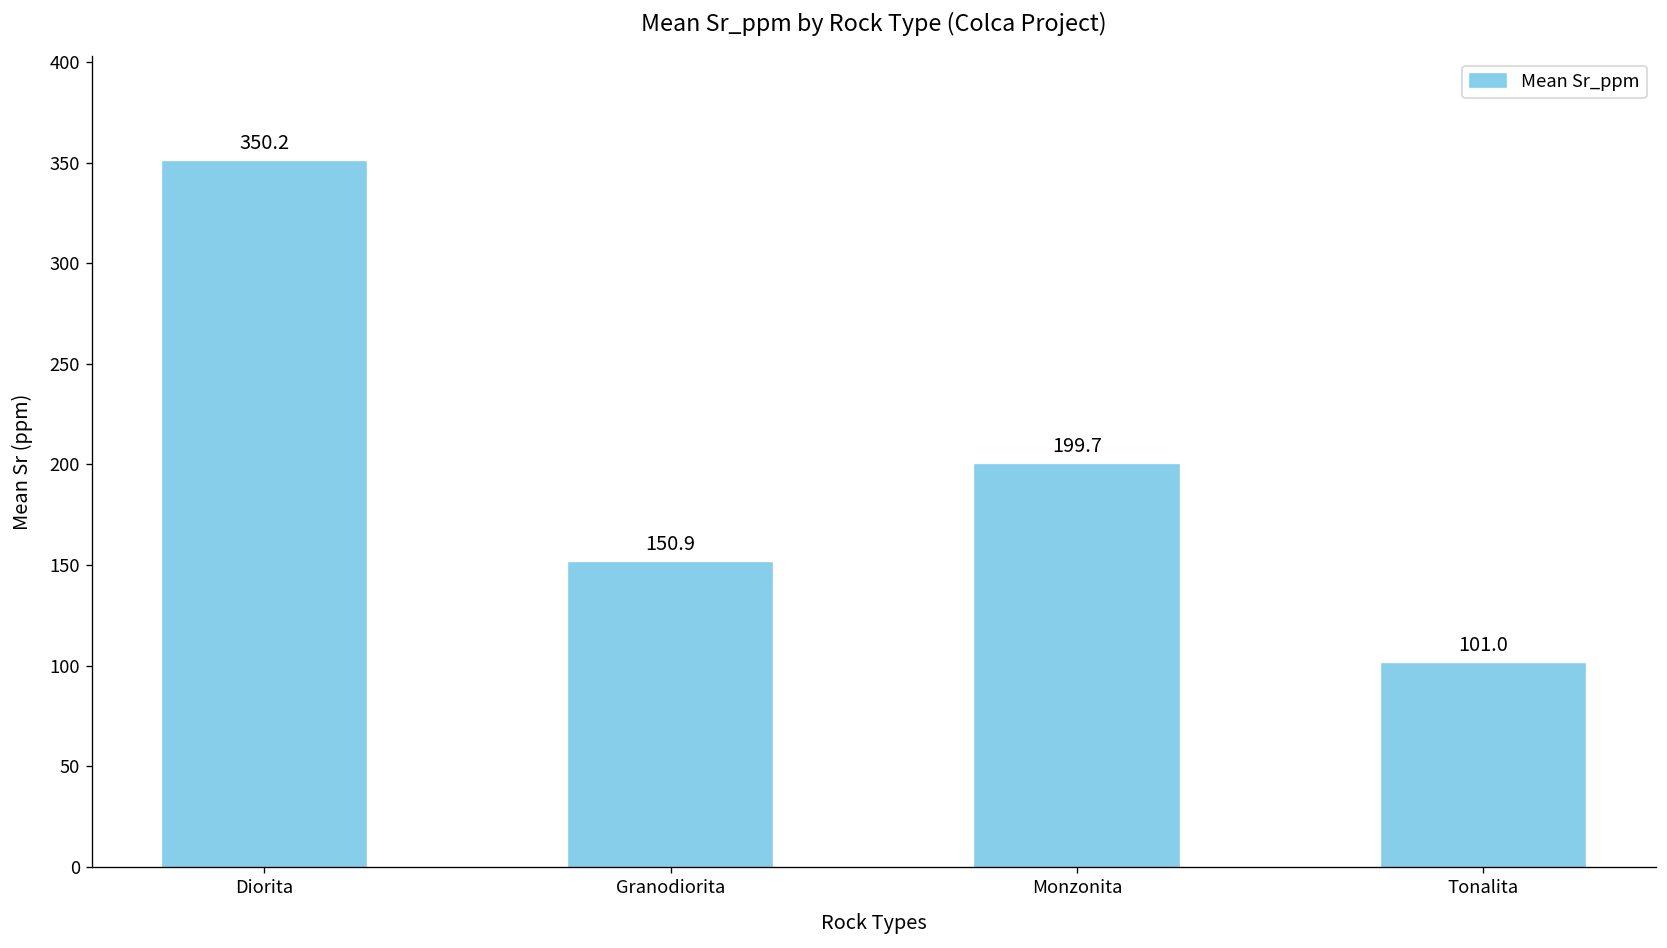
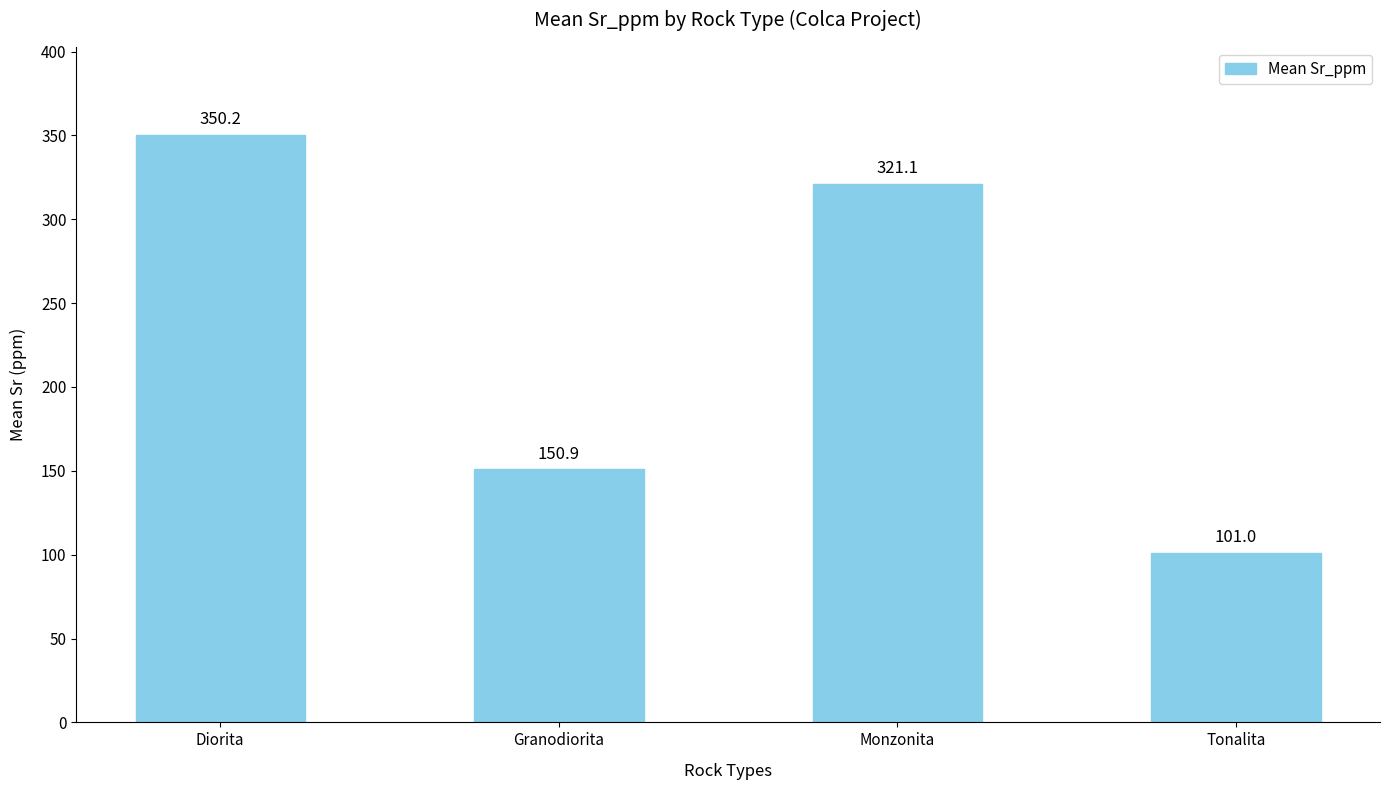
  {
    "Diorita": 350.2,
    "Granodiorita": 150.9,
-   "Monzonita": 199.7,
+   "Monzonita": 321.1,
    "Tonalita": 101.0
  }
